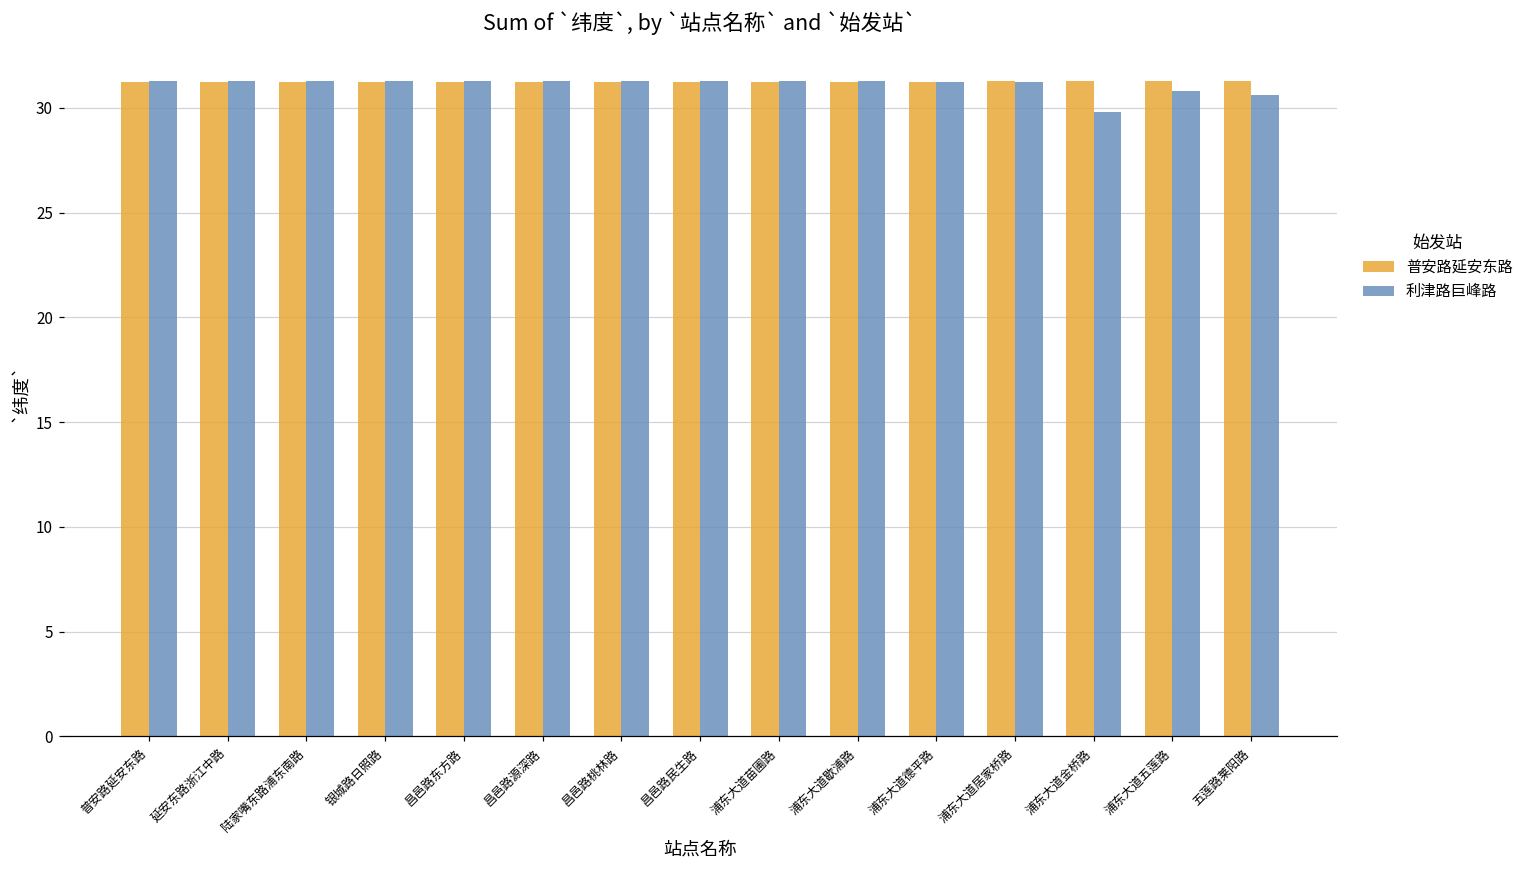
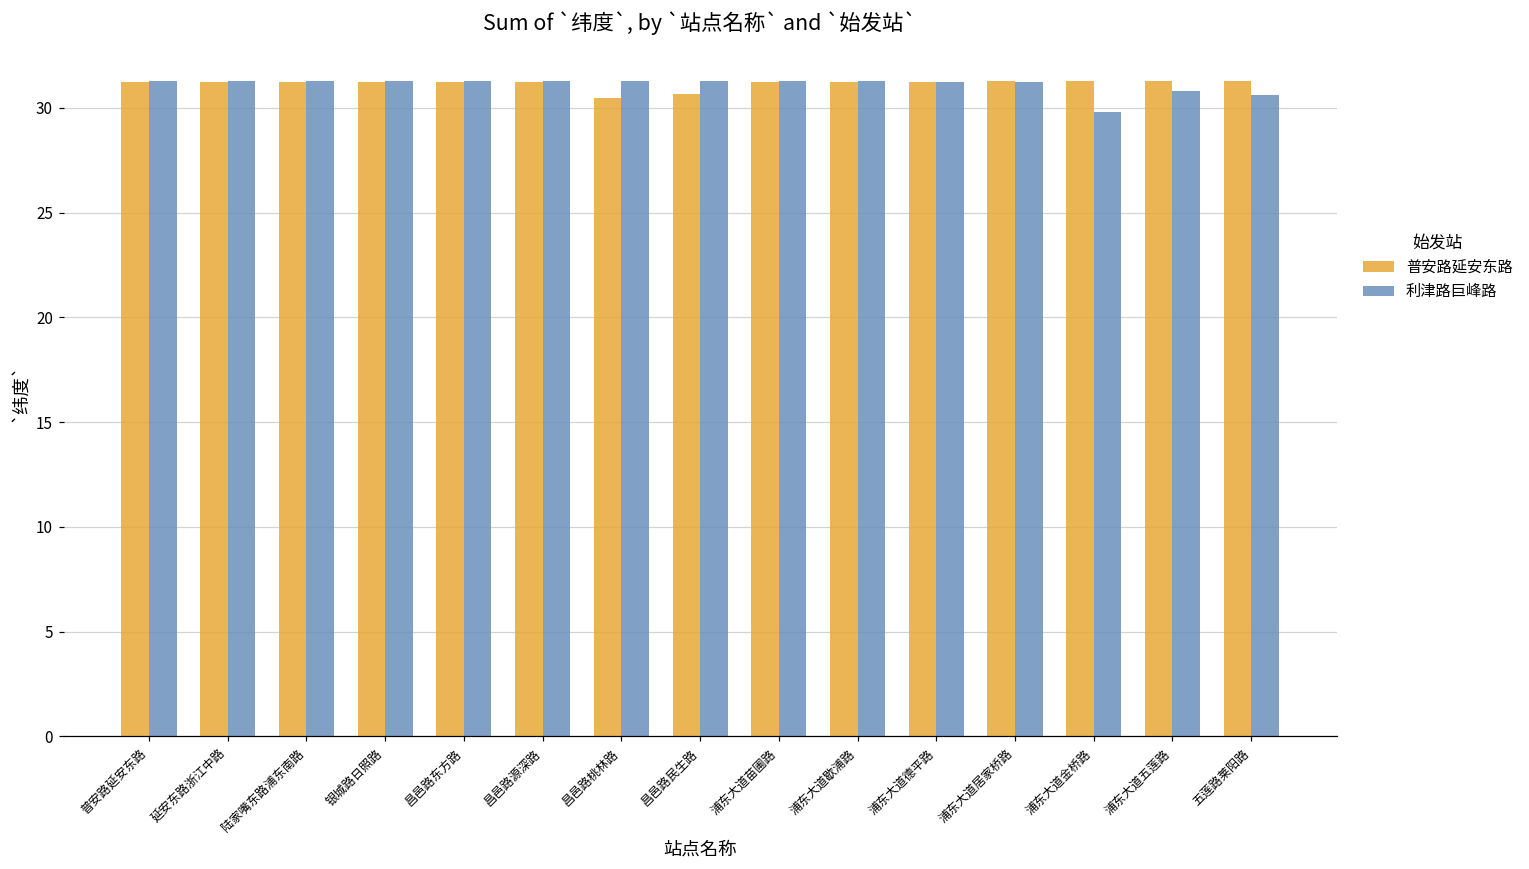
  {
    "普安路延安东路": {
      "普安路延安东路": 31.2,
      "延安东路浙江中路": 31.2,
      "陆家嘴东路浦东南路": 31.2,
      "银城路日照路": 31.2,
      "昌邑路东方路": 31.2,
      "昌邑路源深路": 31.2,
-     "昌邑路桃林路": 31.2,
-     "昌邑路民生路": 31.2,
+     "昌邑路桃林路": 30.5,
+     "昌邑路民生路": 30.6,
      "浦东大道苗圃路": 31.2,
      "浦东大道歇浦路": 31.2,
      "浦东大道德平路": 31.3,
      "浦东大道居家桥路": 31.3,
      "浦东大道金桥路": 31.3,
      "浦东大道五莲路": 31.3,
      "五莲路莱阳路": 31.3
    },
    "利津路巨峰路": {
      "普安路延安东路": 31.3,
      "延安东路浙江中路": 31.3,
      "陆家嘴东路浦东南路": 31.3,
      "银城路日照路": 31.3,
      "昌邑路东方路": 31.3,
      "昌邑路源深路": 31.3,
      "昌邑路桃林路": 31.3,
      "昌邑路民生路": 31.3,
      "浦东大道苗圃路": 31.3,
      "浦东大道歇浦路": 31.3,
      "浦东大道德平路": 31.3,
      "浦东大道居家桥路": 31.3,
      "浦东大道金桥路": 29.8,
      "浦东大道五莲路": 30.8,
      "五莲路莱阳路": 30.6
    }
  }
